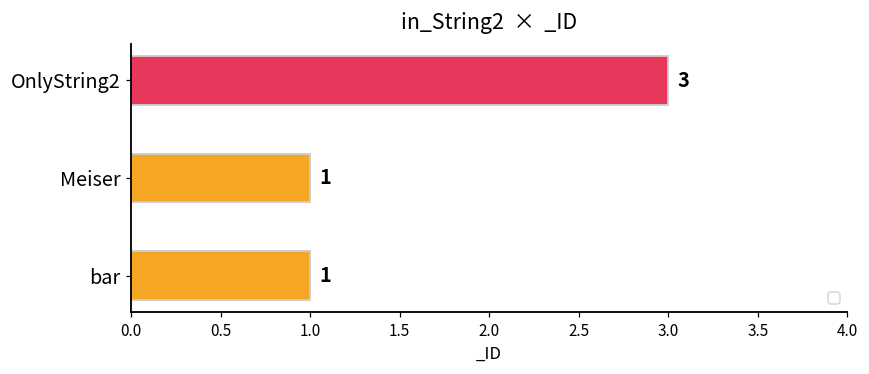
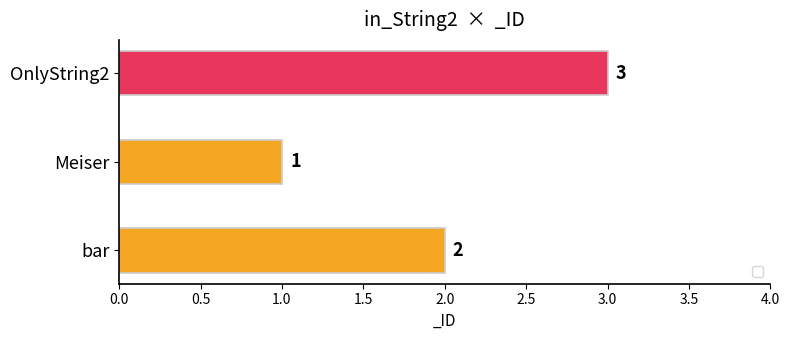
  {
    "OnlyString2": 3,
    "Meiser": 1,
-   "bar": 1
+   "bar": 2
  }
